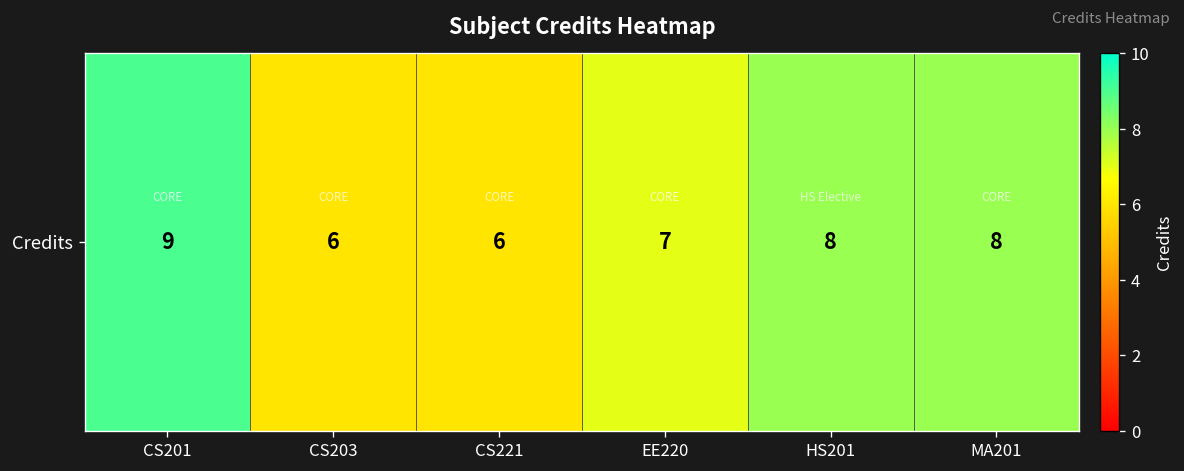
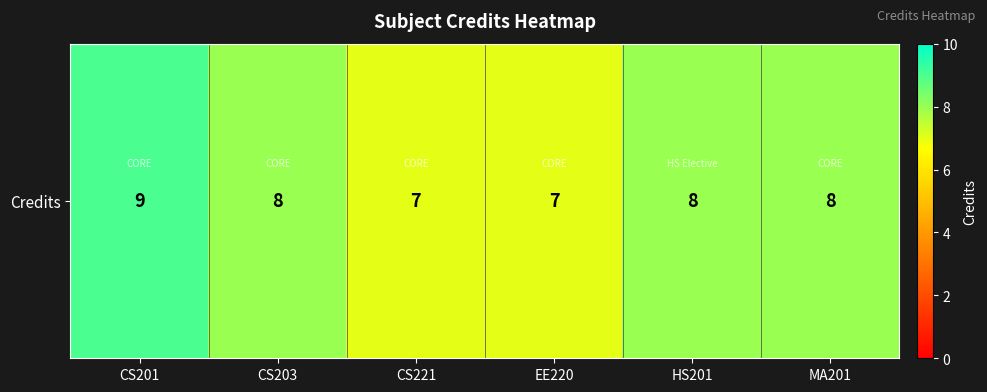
  {
    "Credits": {
-     "CS203": 6,
-     "CS221": 6
+     "CS203": 8,
+     "CS221": 7
    }
  }
